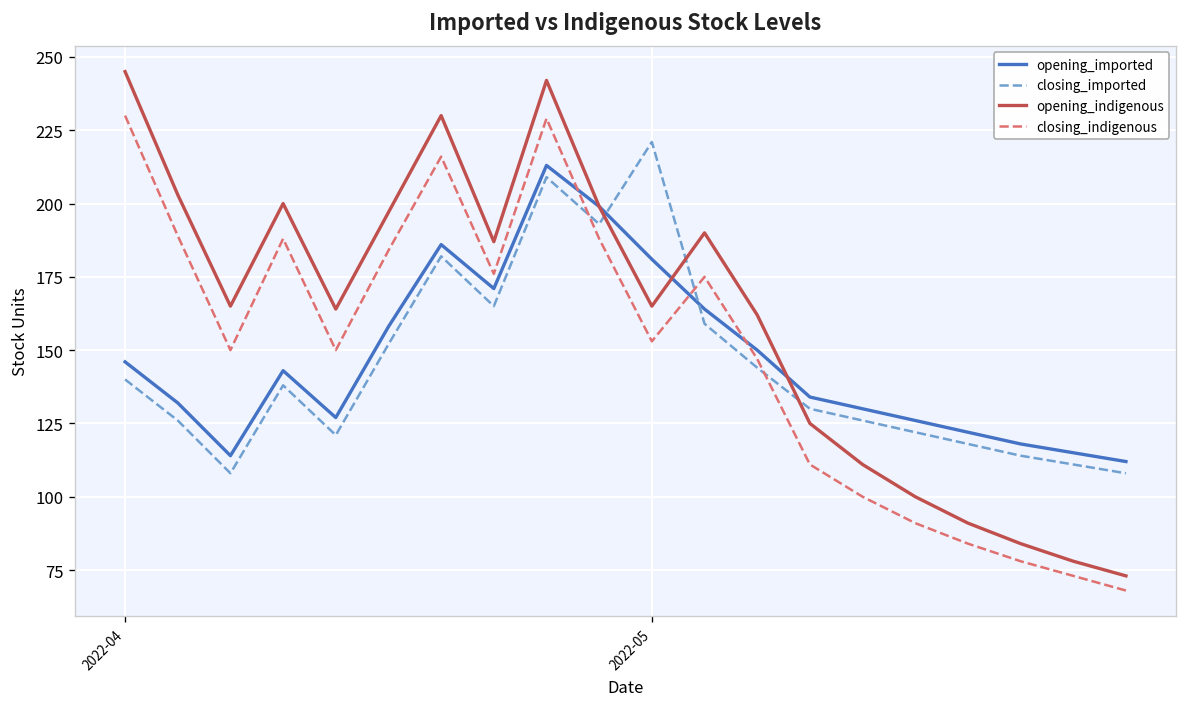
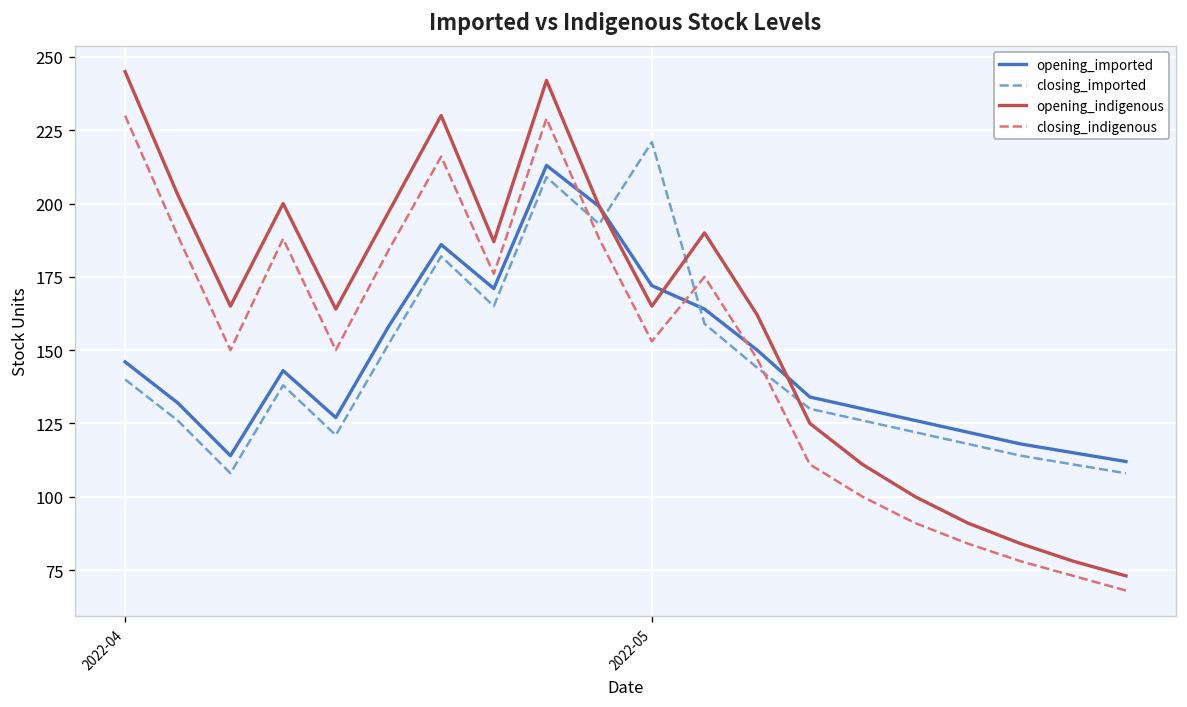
  {
    "opening_imported": {
      "2022-04": 146,
-     "2022-05": 181
+     "2022-05": 172
    },
    "closing_imported": {
      "2022-04": 140,
      "2022-05": 221
    }
  }
